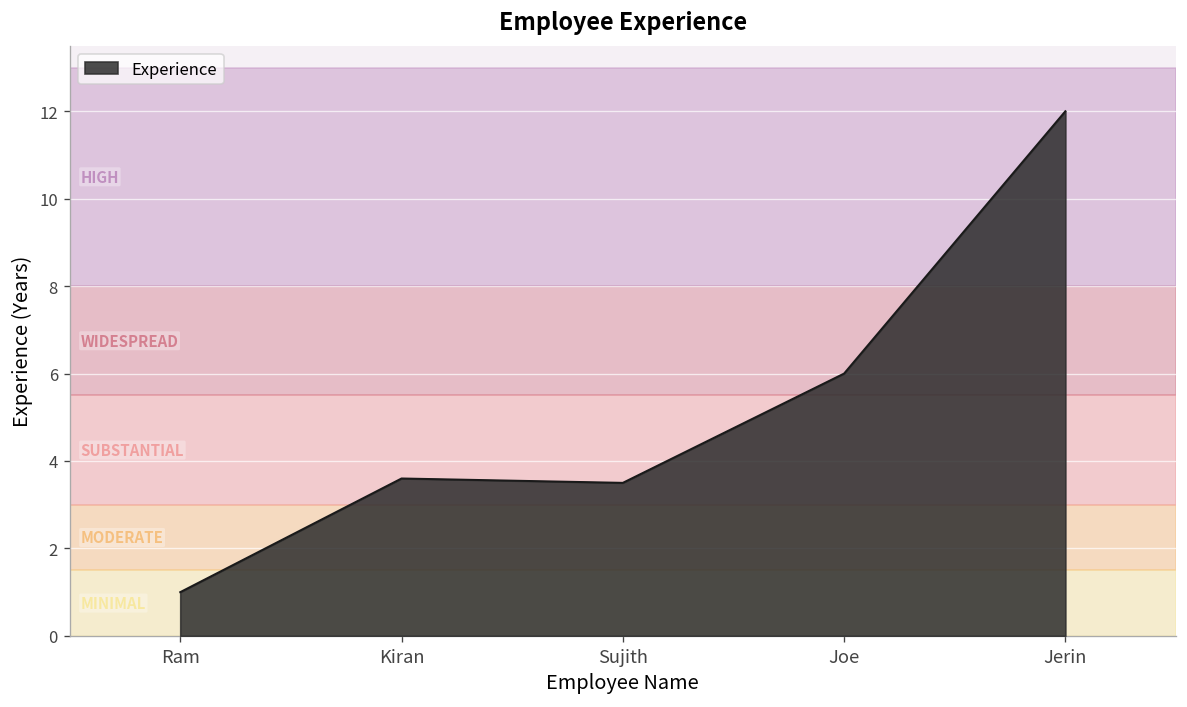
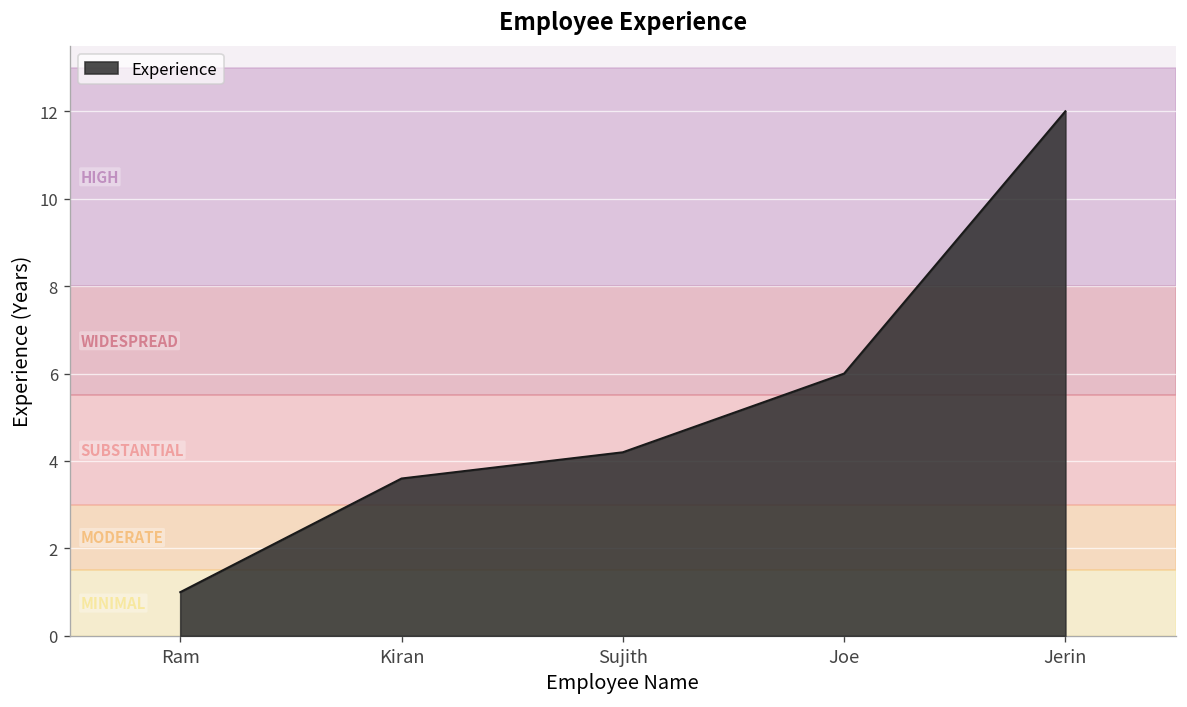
  {
    "Ram": 1.0,
    "Kiran": 3.6,
-   "Sujith": 3.5,
+   "Sujith": 4.2,
    "Joe": 6.0,
    "Jerin": 12.0
  }
